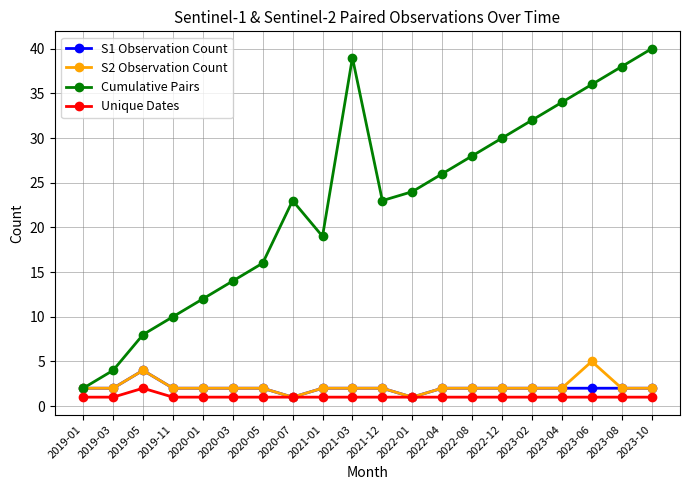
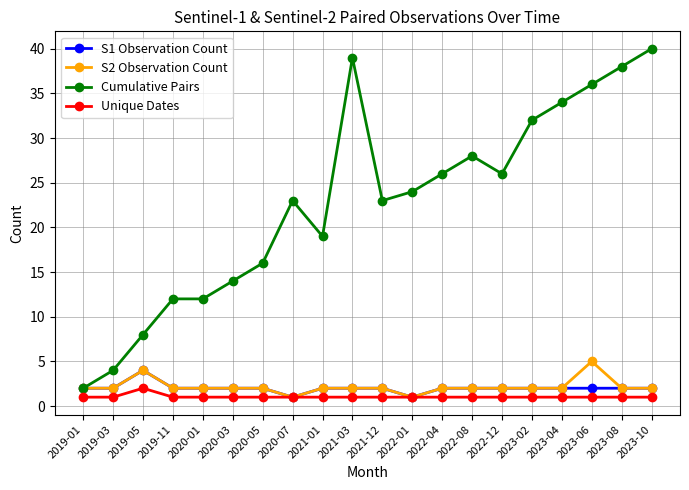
  {
    "S1 Observation Count": {
      "2023-06": 2
    },
    "S2 Observation Count": {
      "2023-06": 5
    },
    "Cumulative Pairs": {
      "2019-03": 4,
      "2019-05": 8,
-     "2019-11": 10,
+     "2019-11": 12,
      "2020-01": 12,
      "2020-03": 14,
      "2020-05": 16,
      "2020-07": 23,
      "2021-01": 19,
      "2021-03": 39,
      "2021-12": 23,
      "2022-01": 24,
      "2022-04": 26,
      "2022-08": 28,
-     "2022-12": 30,
+     "2022-12": 26,
      "2023-02": 32,
      "2023-04": 34,
      "2023-06": 36,
      "2023-08": 38,
      "2023-10": 40
    },
    "Unique Dates": {
      "2019-01": 1,
      "2019-03": 1,
      "2019-05": 2,
      "2019-11": 1,
      "2020-01": 1,
      "2020-03": 1,
      "2020-05": 1,
      "2021-01": 1,
      "2021-03": 1,
      "2021-12": 1,
      "2022-04": 1,
      "2022-08": 1,
      "2022-12": 1,
      "2023-02": 1,
      "2023-04": 1,
      "2023-06": 1,
      "2023-08": 1,
      "2023-10": 1
    }
  }
